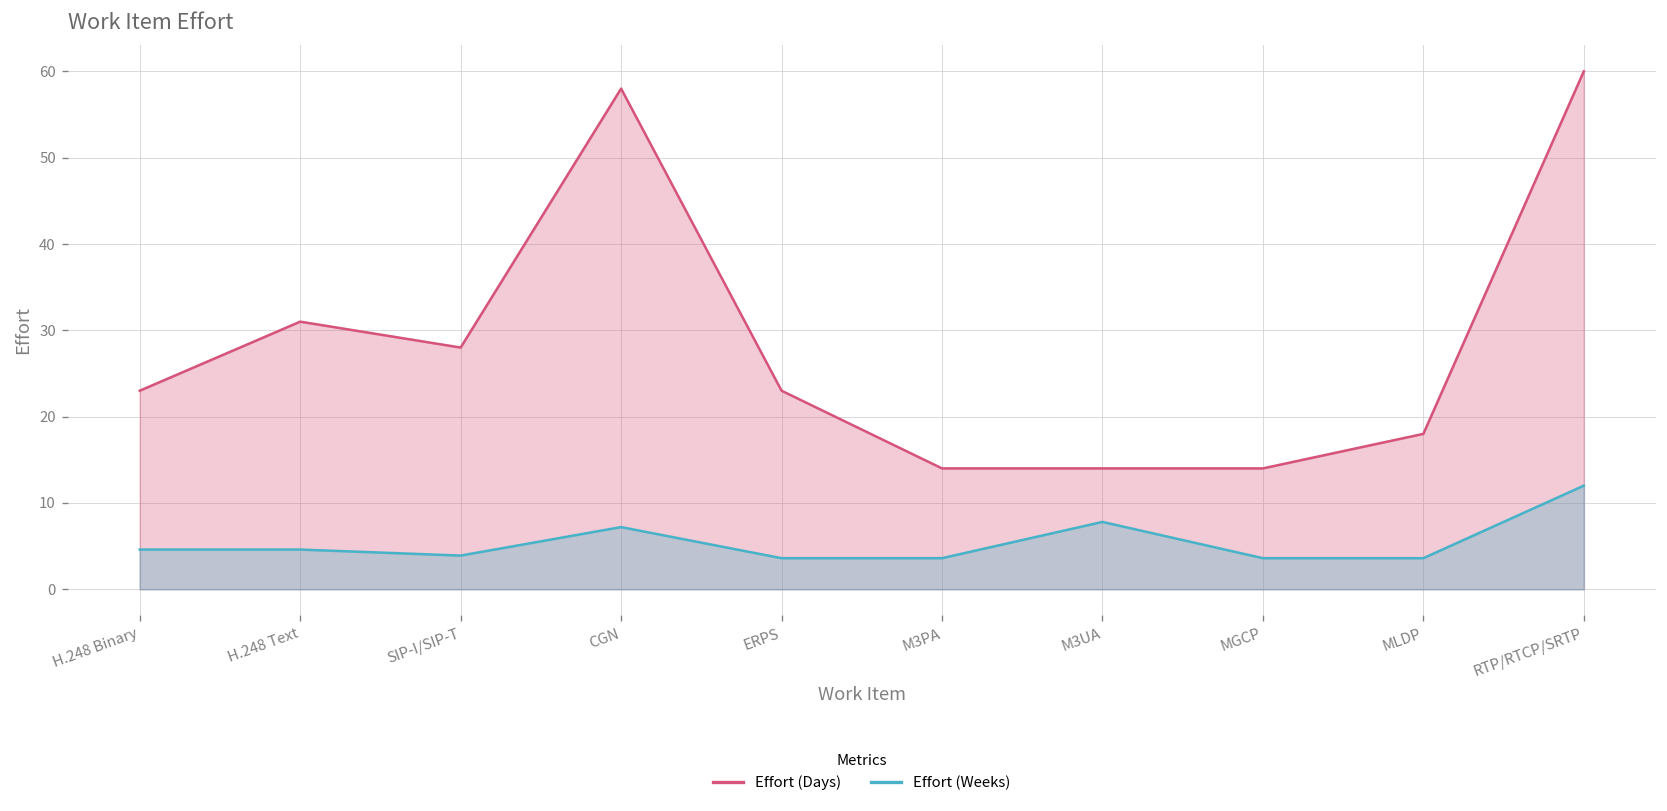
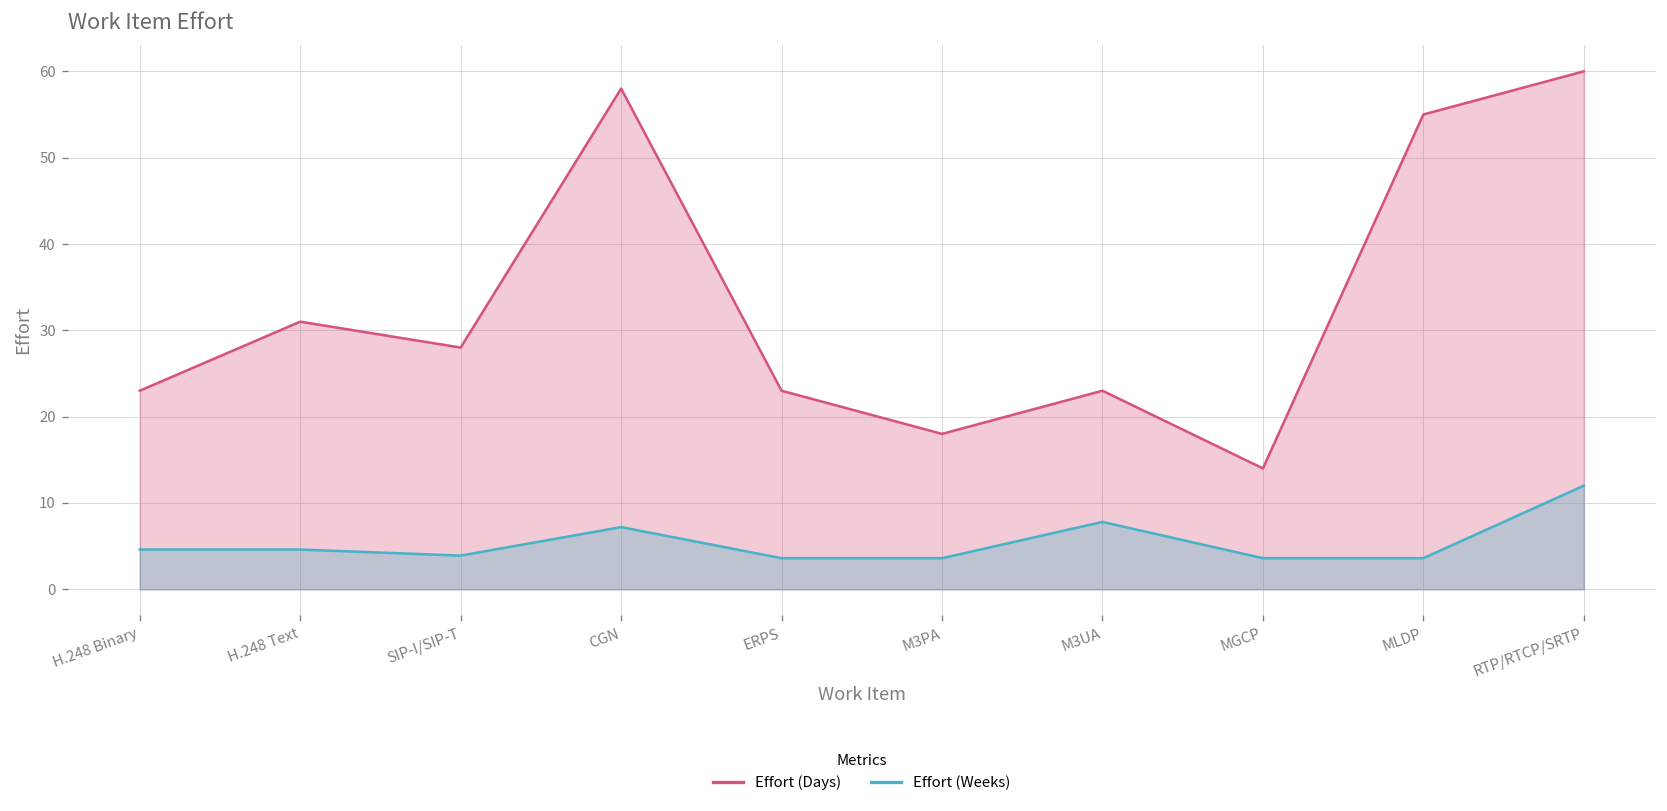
  {
    "Effort (Days)": {
      "H.248 Binary": 23,
      "H.248 Text": 31,
      "SIP-I/SIP-T": 28,
      "CGN": 58,
      "ERPS": 23,
-     "M3PA": 14,
-     "M3UA": 14,
+     "M3PA": 18,
+     "M3UA": 23,
      "MGCP": 14,
-     "MLDP": 18,
+     "MLDP": 55,
      "RTP/RTCP/SRTP": 60
    },
    "Effort (Weeks)": {
      "H.248 Binary": 5,
      "H.248 Text": 5,
      "SIP-I/SIP-T": 4,
      "CGN": 7,
      "ERPS": 4,
      "M3PA": 4,
      "M3UA": 8,
      "MGCP": 4,
      "MLDP": 4,
      "RTP/RTCP/SRTP": 12
    }
  }
